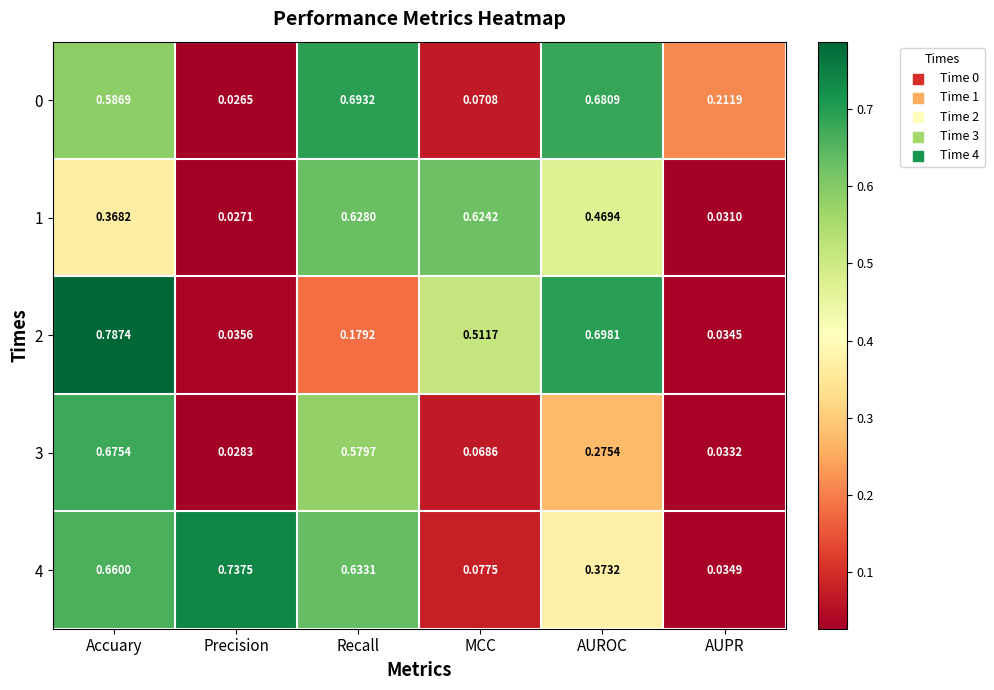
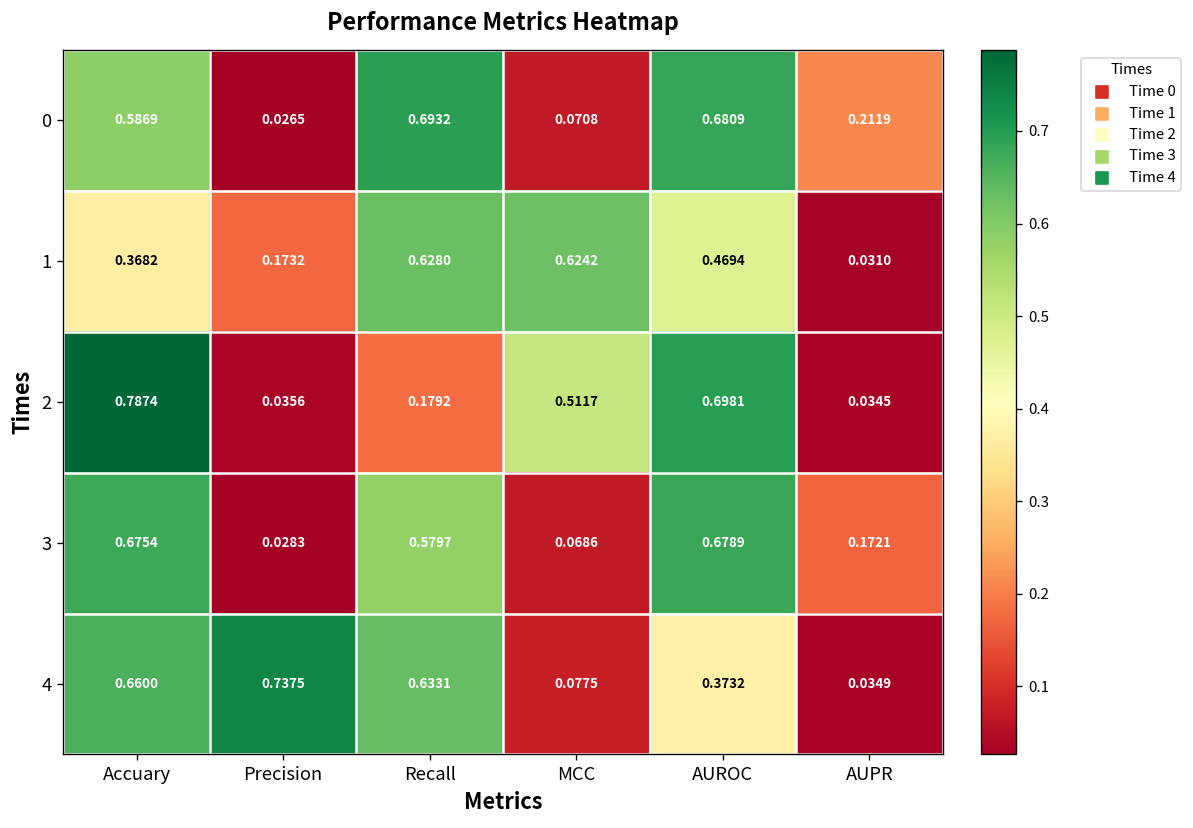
  {
    "0": {
      "Accuary": 0.5869,
      "Precision": 0.0265,
      "Recall": 0.6932,
      "MCC": 0.0708,
      "AUROC": 0.6809,
      "AUPR": 0.2119
    },
    "1": {
      "Accuary": 0.3682,
-     "Precision": 0.0271,
+     "Precision": 0.1732,
      "Recall": 0.6280,
      "MCC": 0.6242,
      "AUROC": 0.4694,
      "AUPR": 0.0310
    },
    "2": {
      "Accuary": 0.7874,
      "Precision": 0.0356,
      "Recall": 0.1792,
      "MCC": 0.5117,
      "AUROC": 0.6981,
      "AUPR": 0.0345
    },
    "3": {
      "Accuary": 0.6754,
      "Precision": 0.0283,
      "Recall": 0.5797,
      "MCC": 0.0686,
-     "AUROC": 0.2754,
-     "AUPR": 0.0332
+     "AUROC": 0.6789,
+     "AUPR": 0.1721
    },
    "4": {
      "Accuary": 0.6600,
      "Precision": 0.7375,
      "Recall": 0.6331,
      "MCC": 0.0775,
      "AUROC": 0.3732,
      "AUPR": 0.0349
    }
  }
